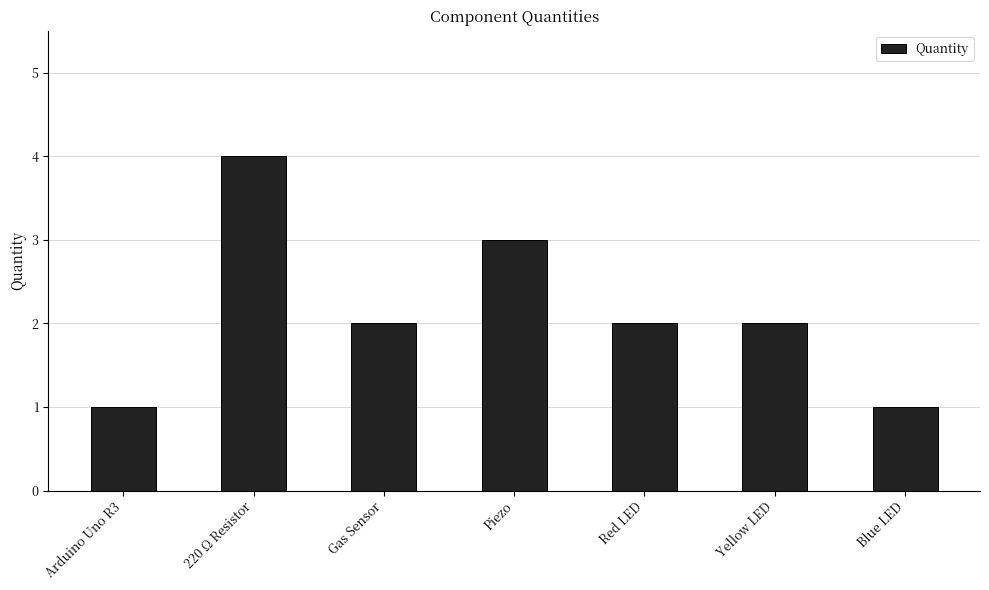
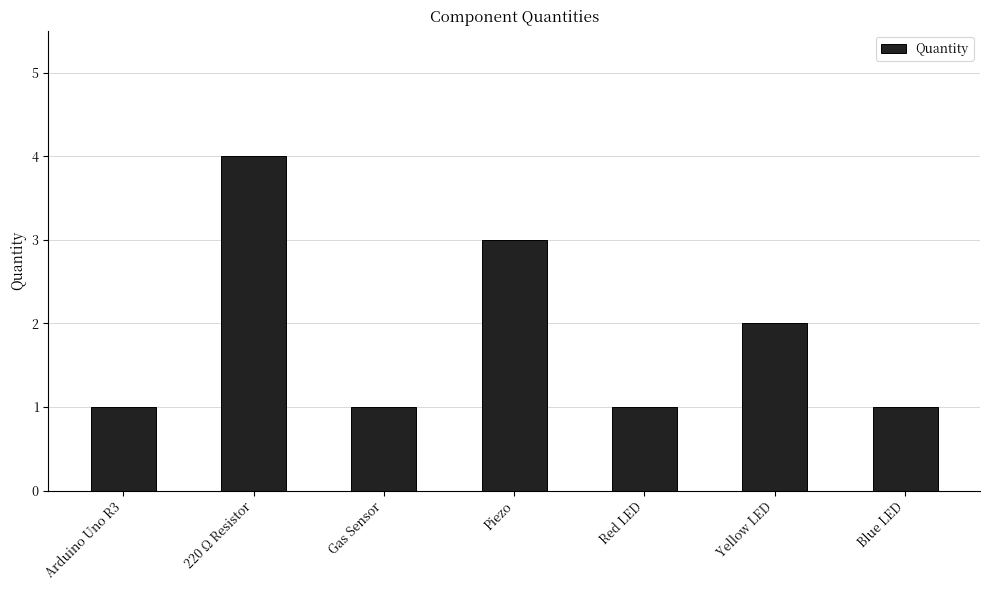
  {
    "Arduino Uno R3": 1,
    "220 Ω Resistor": 4,
-   "Gas Sensor": 2,
+   "Gas Sensor": 1,
    "Piezo": 3,
-   "Red LED": 2,
+   "Red LED": 1,
    "Yellow LED": 2,
    "Blue LED": 1
  }
